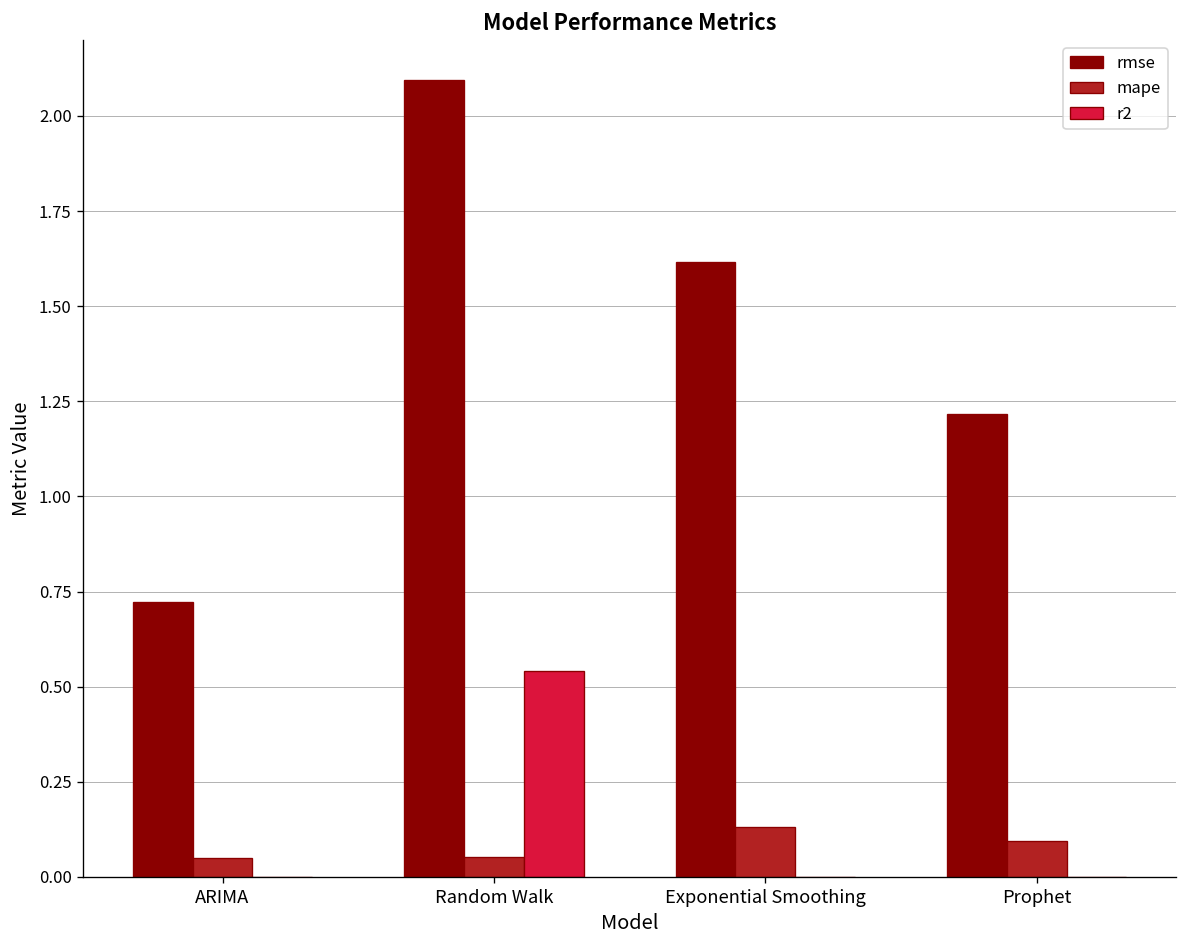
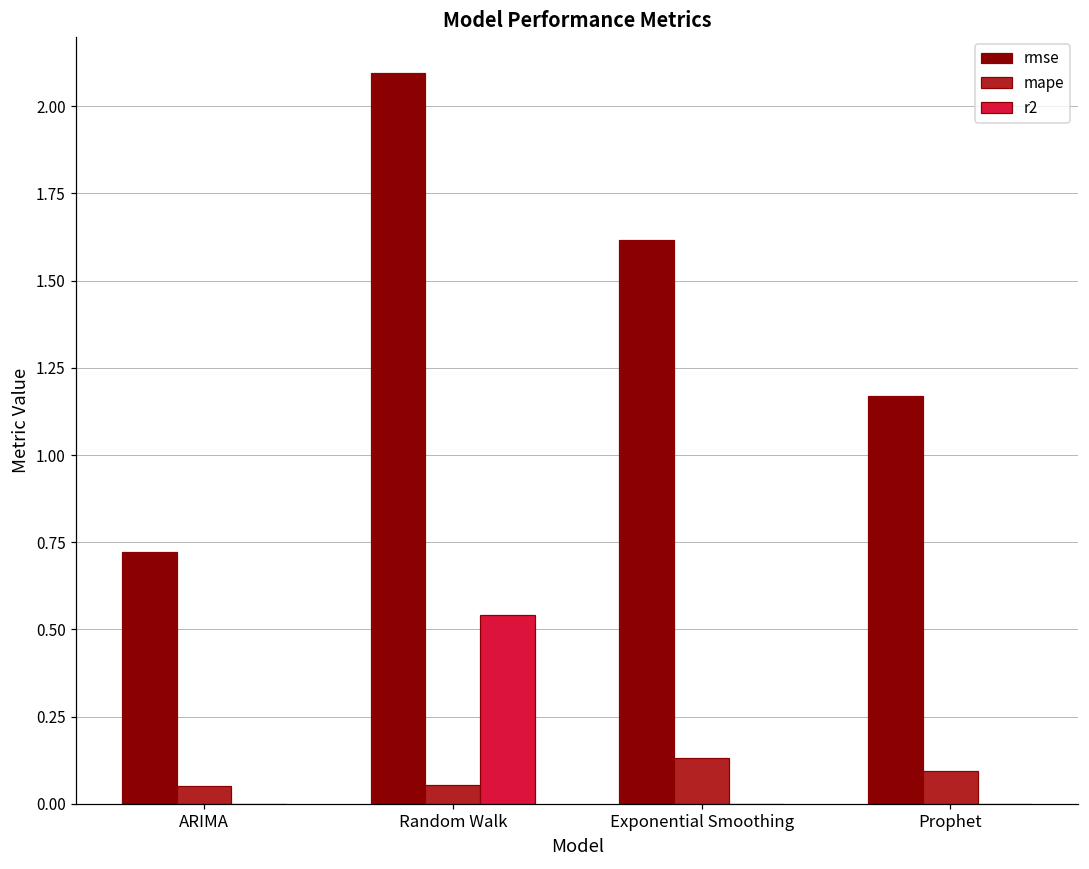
  {
    "rmse": {
      "ARIMA": 0.72,
      "Random Walk": 2.09,
      "Exponential Smoothing": 1.62,
-     "Prophet": 1.22
+     "Prophet": 1.17
    }
  }
